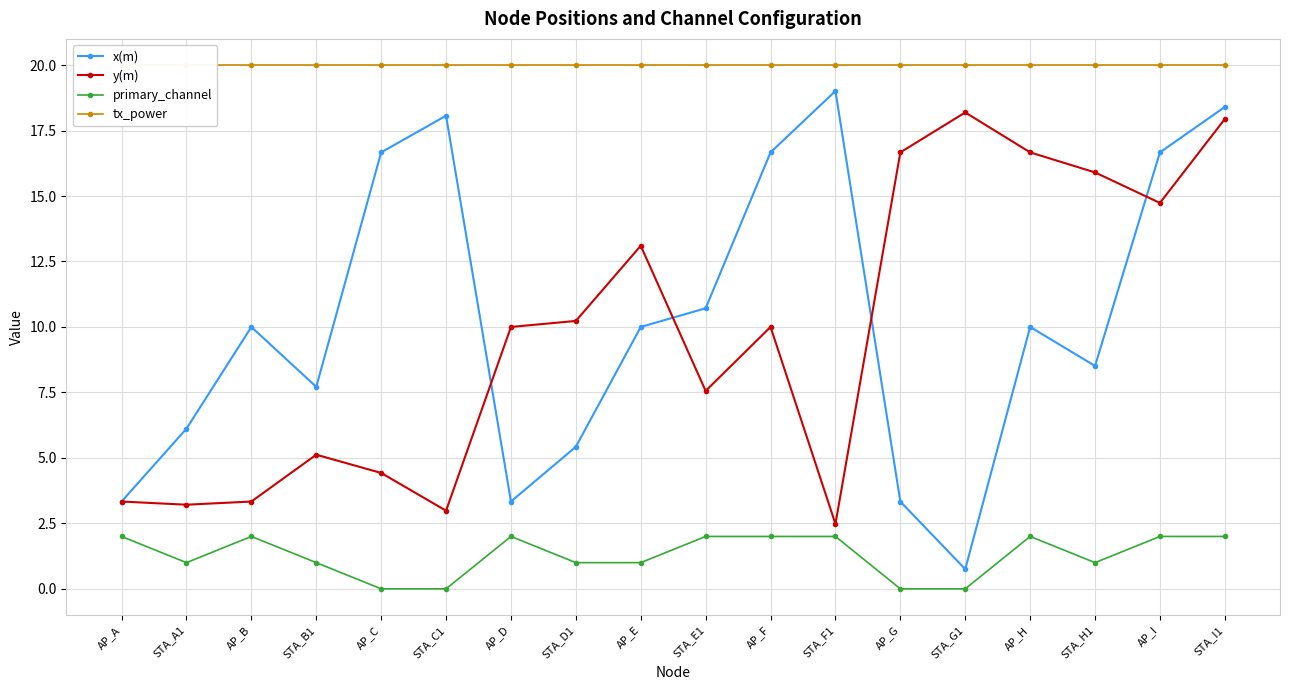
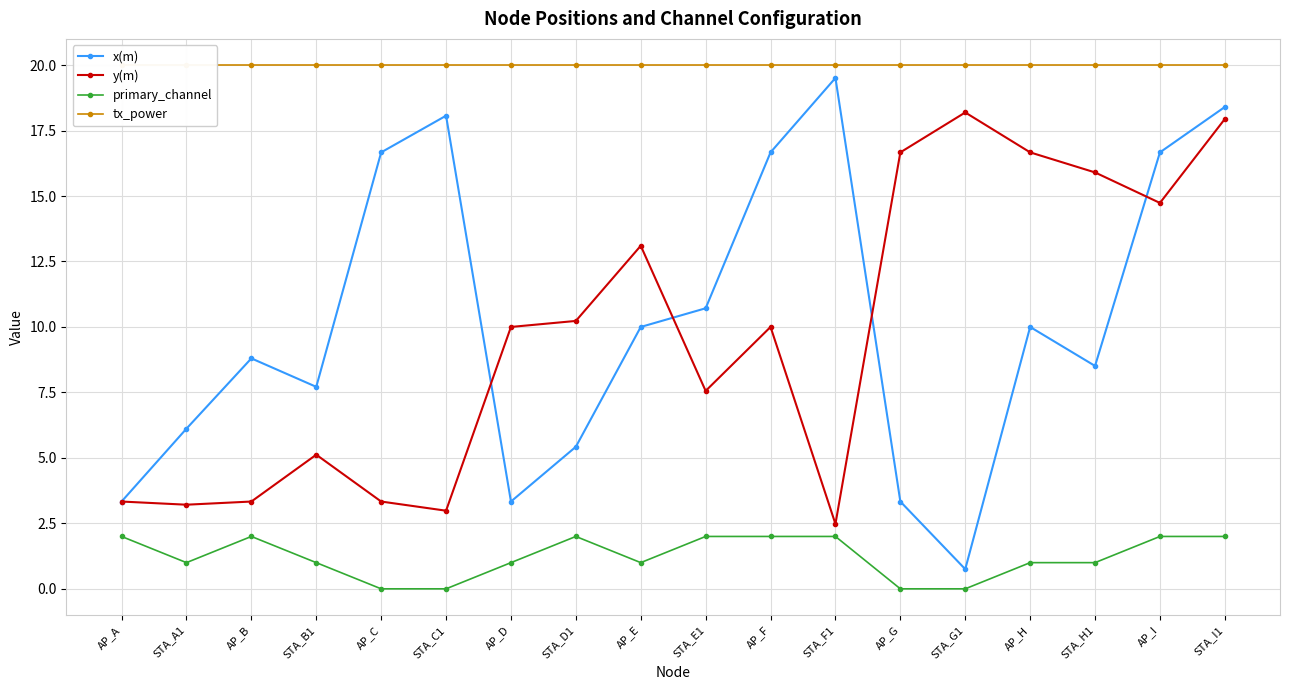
  {
    "x(m)": {
      "STA_A1": 6.1,
-     "AP_B": 10.0,
+     "AP_B": 8.8,
      "STA_B1": 7.7,
      "AP_C": 16.7,
      "STA_C1": 18.1,
      "AP_D": 3.3,
      "STA_D1": 5.4,
      "AP_E": 10.0,
      "STA_E1": 10.7,
      "AP_F": 16.7,
-     "STA_F1": 19.0,
+     "STA_F1": 19.5,
      "AP_G": 3.3,
      "STA_G1": 0.8,
      "AP_H": 10.0,
      "STA_H1": 8.5,
      "AP_I": 16.7,
      "STA_I1": 18.4
    },
    "y(m)": {
      "STA_A1": 3.2,
      "AP_B": 3.3,
      "STA_B1": 5.1,
-     "AP_C": 4.4,
+     "AP_C": 3.3,
      "STA_C1": 3.0,
      "AP_D": 10.0,
      "STA_D1": 10.2,
      "AP_E": 13.1,
      "STA_E1": 7.6,
      "AP_F": 10.0,
      "STA_F1": 2.5,
      "AP_G": 16.7,
      "STA_G1": 18.2,
      "AP_H": 16.7,
      "STA_H1": 15.9,
      "AP_I": 14.7,
      "STA_I1": 17.9
    },
    "primary_channel": {
      "AP_A": 2,
      "STA_A1": 1,
      "AP_B": 2,
      "STA_B1": 1,
      "AP_C": 0,
      "STA_C1": 0,
-     "AP_D": 2,
-     "STA_D1": 1,
+     "AP_D": 1,
+     "STA_D1": 2,
      "AP_E": 1,
      "STA_E1": 2,
      "AP_F": 2,
      "STA_F1": 2,
      "AP_G": 0,
      "STA_G1": 0,
-     "AP_H": 2,
+     "AP_H": 1,
      "STA_H1": 1,
      "AP_I": 2,
      "STA_I1": 2
    },
    "tx_power": {
      "AP_B": 20.0,
      "STA_B1": 20.0,
      "AP_C": 20.0,
      "STA_C1": 20.0,
      "AP_D": 20.0,
      "STA_D1": 20.0,
      "AP_E": 20.0,
      "STA_E1": 20.0,
      "AP_F": 20.0,
      "STA_F1": 20.0,
      "AP_G": 20.0,
      "STA_G1": 20.0,
      "AP_H": 20.0,
      "STA_H1": 20.0,
      "AP_I": 20.0,
      "STA_I1": 20.0
    }
  }
